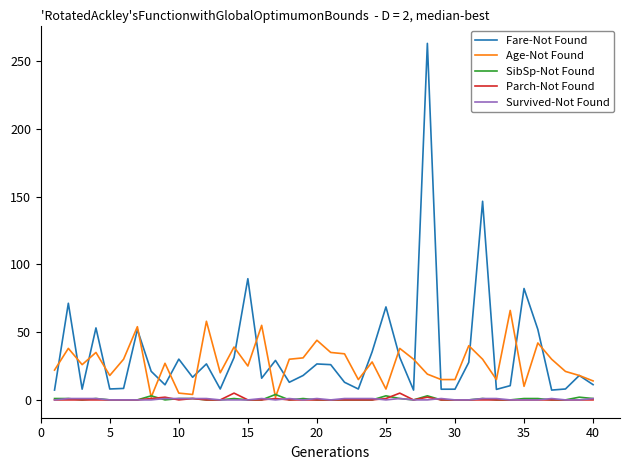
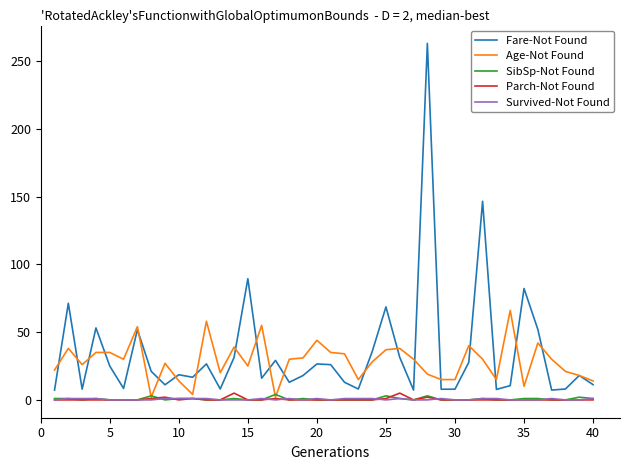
  {
    "Fare-Not Found": {
-     "5": 8,
-     "10": 30,
+     "5": 25,
+     "10": 19,
      "15": 89,
      "20": 27,
      "25": 69,
      "30": 8,
      "35": 82,
      "40": 11
    },
    "Age-Not Found": {
-     "5": 18,
-     "10": 5,
+     "5": 35,
+     "10": 14,
      "15": 25,
      "20": 44,
-     "25": 8,
+     "25": 37,
      "30": 15,
      "35": 10,
      "40": 14
    },
    "SibSp-Not Found": {
      "25": 3
    }
  }
